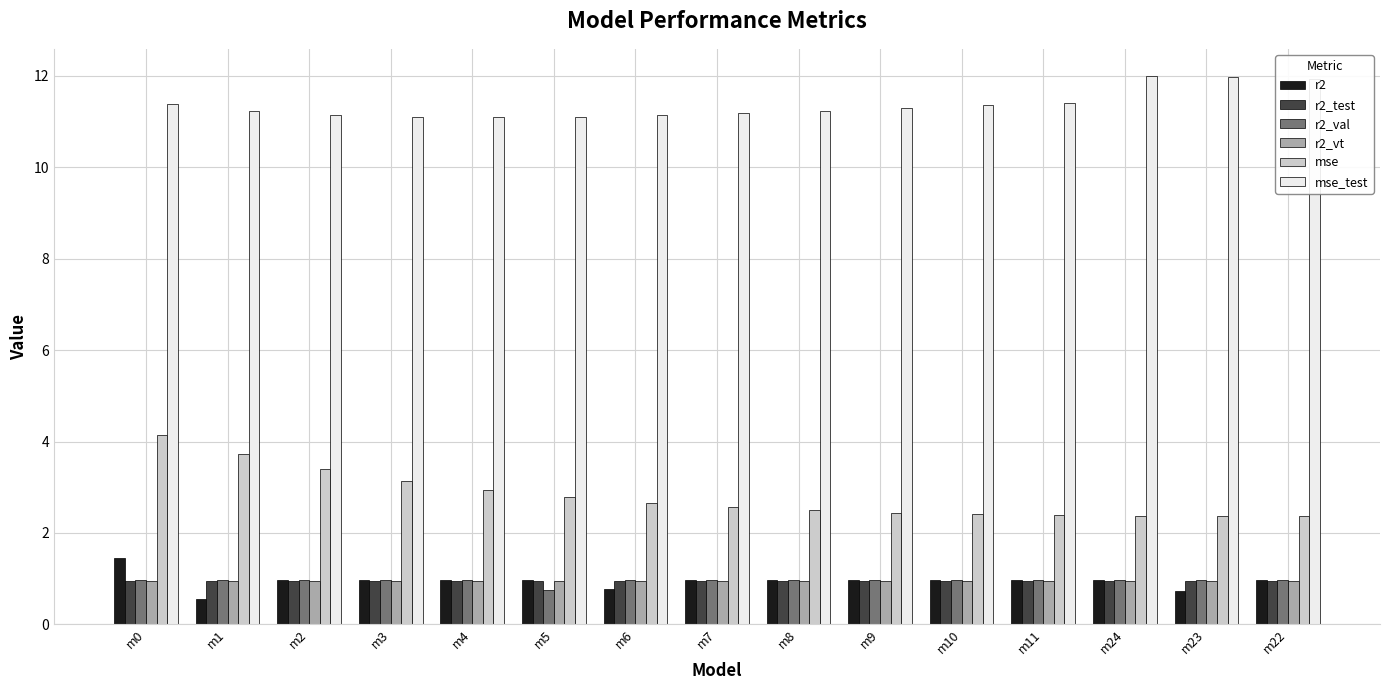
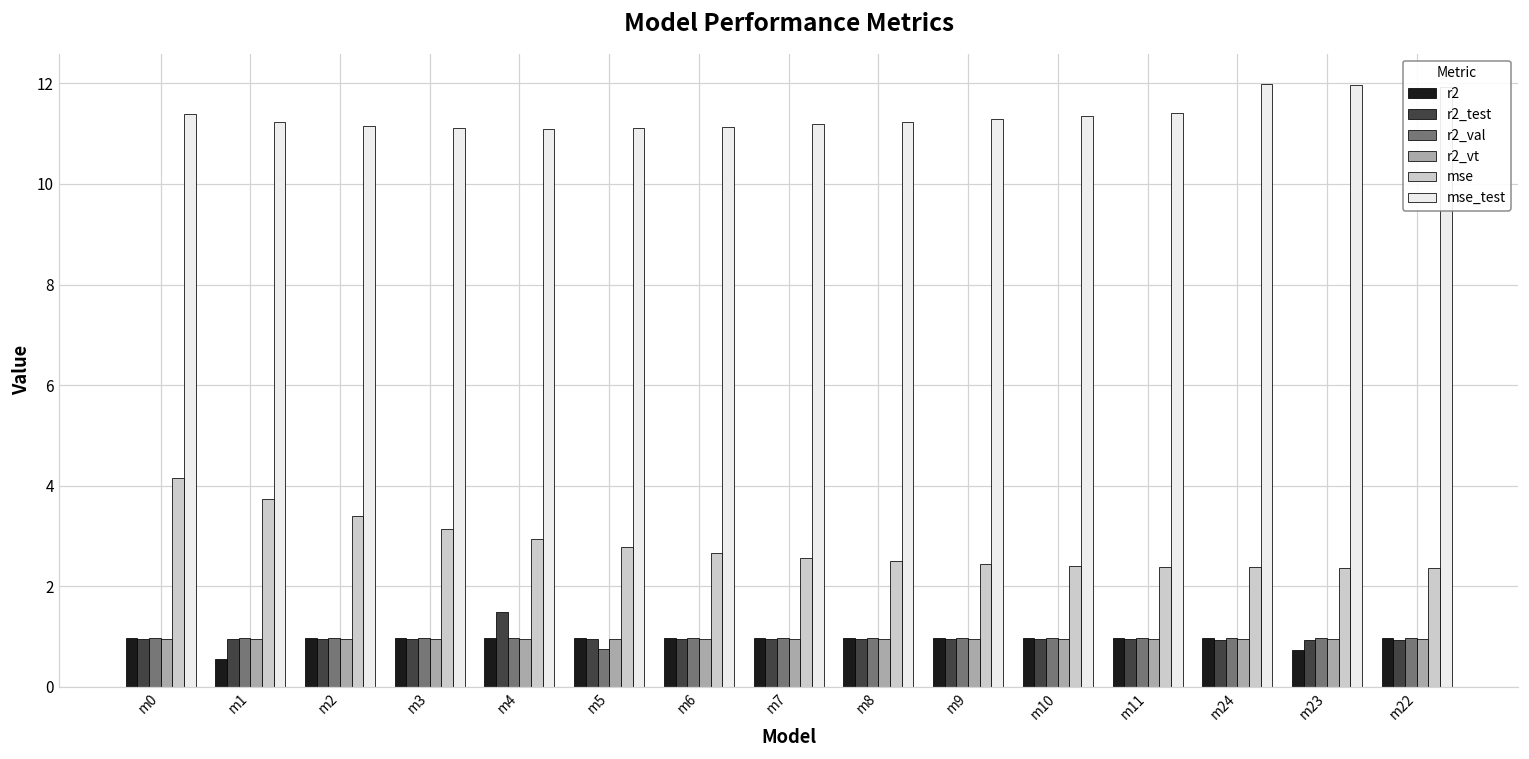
  {
    "r2": {
-     "m0": 1.5,
+     "m0": 1.0,
      "m1": 0.6,
      "m2": 1.0,
      "m3": 1.0,
      "m4": 1.0,
      "m5": 1.0,
-     "m6": 0.8,
+     "m6": 1.0,
      "m7": 1.0,
      "m8": 1.0,
      "m9": 1.0,
      "m10": 1.0,
      "m11": 1.0,
      "m24": 1.0,
      "m23": 0.7,
      "m22": 1.0
    },
    "r2_test": {
      "m0": 0.9,
      "m1": 0.9,
      "m2": 0.9,
      "m3": 0.9,
-     "m4": 0.9,
+     "m4": 1.5,
      "m5": 0.9,
      "m6": 0.9,
      "m7": 0.9,
      "m8": 0.9,
      "m9": 0.9,
      "m10": 0.9,
      "m11": 0.9,
      "m24": 0.9,
      "m23": 0.9,
      "m22": 0.9
    },
    "r2_val": {
      "m0": 1.0,
      "m1": 1.0,
      "m2": 1.0,
      "m3": 1.0,
      "m4": 1.0,
      "m5": 0.8,
      "m6": 1.0,
      "m7": 1.0,
      "m8": 1.0,
      "m9": 1.0,
      "m10": 1.0,
      "m11": 1.0,
      "m24": 1.0,
      "m23": 1.0,
      "m22": 1.0
    }
  }
